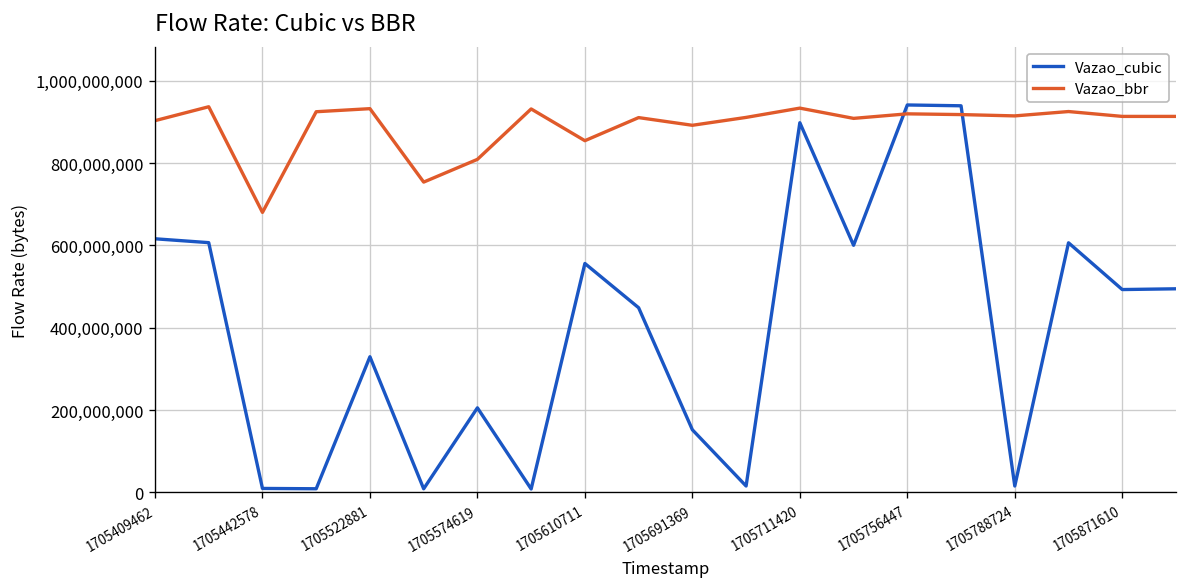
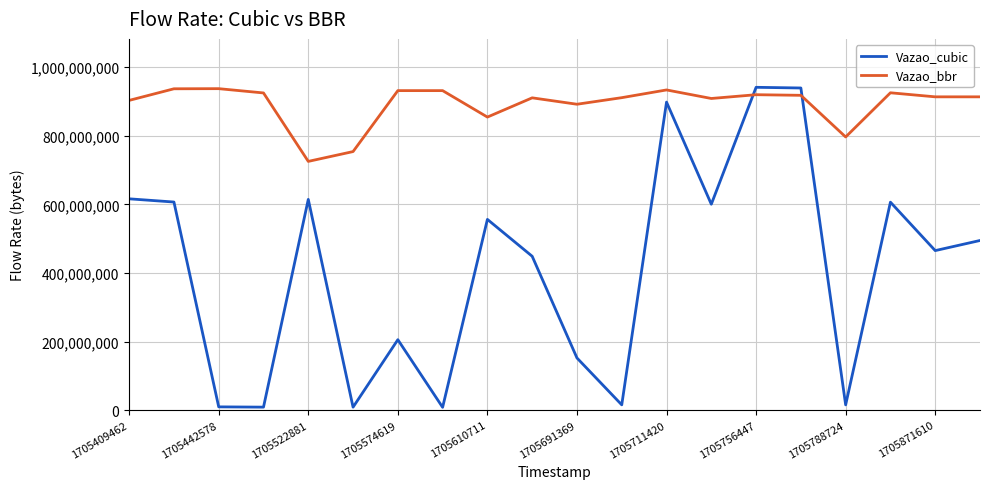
  {
    "Vazao_cubic": {
      "1705409462": "620,000,000",
      "1705442578": "10,000,000",
-     "1705522881": "330,000,000",
+     "1705522881": "610,000,000",
      "1705574619": "210,000,000",
      "1705610711": "560,000,000",
      "1705691369": "150,000,000",
      "1705711420": "900,000,000",
      "1705756447": "940,000,000",
      "1705788724": "20,000,000",
-     "1705871610": "490,000,000"
+     "1705871610": "470,000,000"
    },
    "Vazao_bbr": {
      "1705409462": "900,000,000",
-     "1705442578": "680,000,000",
-     "1705522881": "930,000,000",
-     "1705574619": "810,000,000",
+     "1705442578": "940,000,000",
+     "1705522881": "730,000,000",
+     "1705574619": "930,000,000",
      "1705610711": "850,000,000",
      "1705691369": "890,000,000",
      "1705711420": "930,000,000",
      "1705756447": "920,000,000",
-     "1705788724": "910,000,000",
+     "1705788724": "800,000,000",
      "1705871610": "910,000,000"
    }
  }
